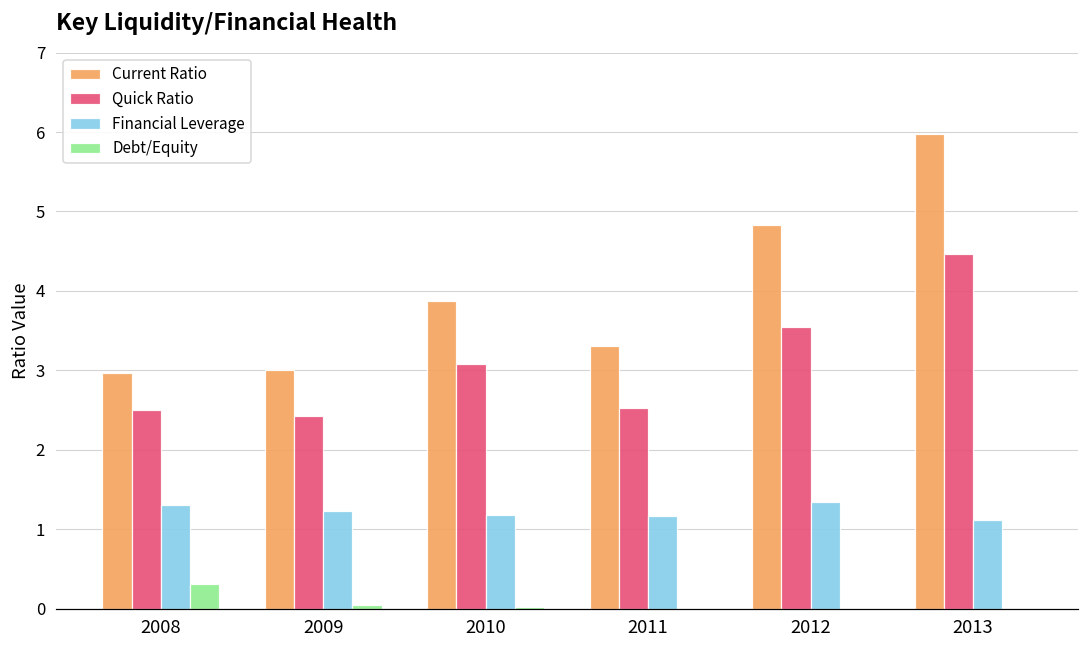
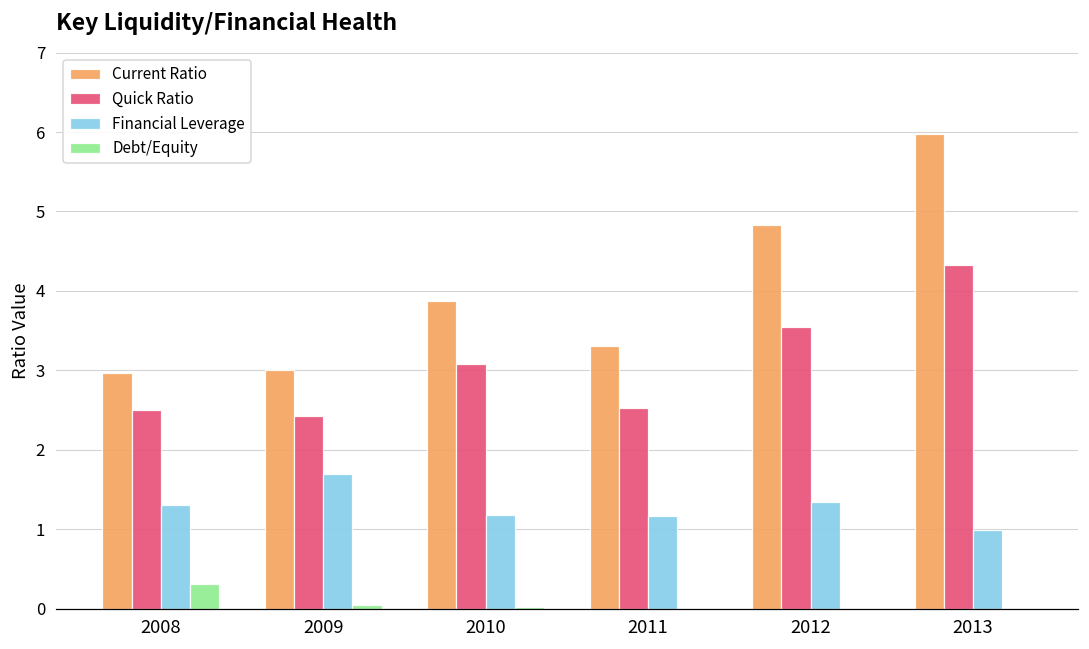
  {
    "Current Ratio": {
      "2008": 3.0,
      "2009": 3.0,
      "2010": 3.9,
      "2011": 3.3,
      "2012": 4.8,
      "2013": 6.0
    },
    "Quick Ratio": {
      "2008": 2.5,
      "2009": 2.4,
      "2010": 3.1,
      "2011": 2.5,
      "2012": 3.6,
-     "2013": 4.5
+     "2013": 4.3
    },
    "Financial Leverage": {
      "2008": 1.3,
-     "2009": 1.2,
+     "2009": 1.7,
      "2010": 1.2,
      "2011": 1.2,
      "2012": 1.3,
-     "2013": 1.1
+     "2013": 1.0
    },
    "Debt/Equity": {
      "2008": 0.3,
      "2009": 0.0,
      "2011": 0.0,
      "2012": 0.0,
      "2013": 0.0
    }
  }
